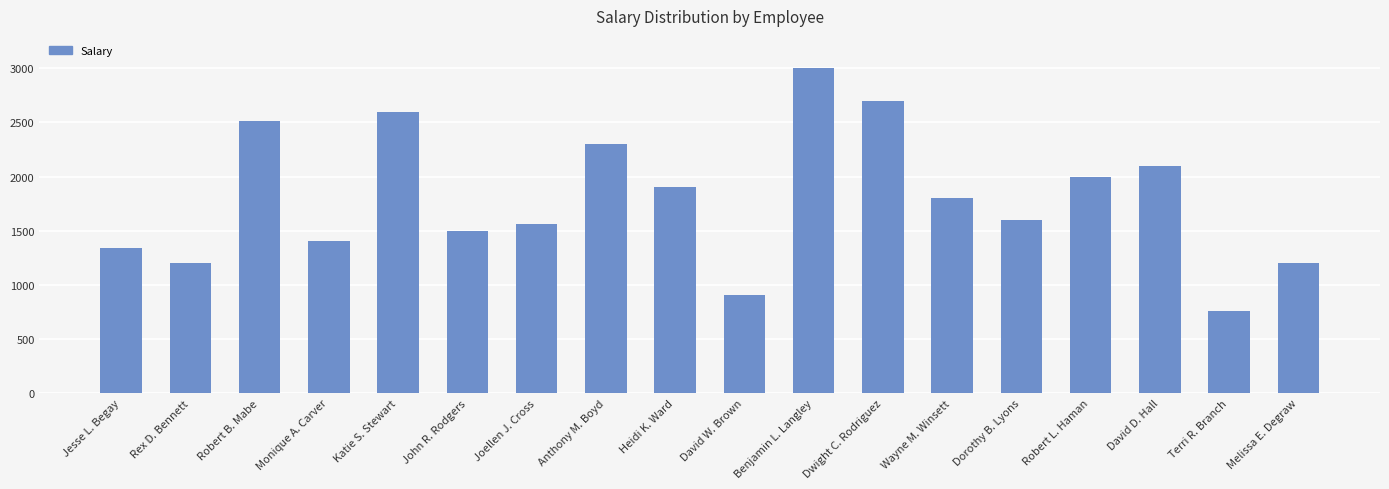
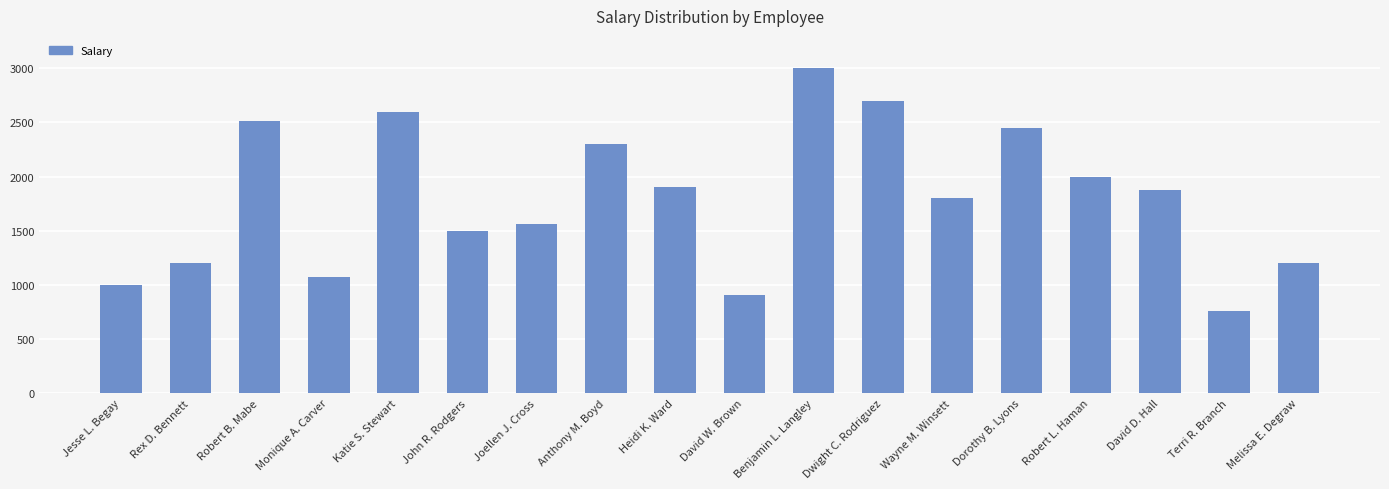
  {
-   "Jesse L. Begay": 1340,
+   "Jesse L. Begay": 1000,
    "Rex D. Bennett": 1200,
    "Robert B. Mabe": 2510,
-   "Monique A. Carver": 1400,
+   "Monique A. Carver": 1070,
    "Katie S. Stewart": 2600,
    "John R. Rodgers": 1500,
    "Joellen J. Cross": 1560,
    "Anthony M. Boyd": 2300,
    "Heidi K. Ward": 1900,
    "David W. Brown": 910,
    "Benjamin L. Langley": 3000,
    "Dwight C. Rodriguez": 2700,
    "Wayne M. Winsett": 1800,
-   "Dorothy B. Lyons": 1600,
+   "Dorothy B. Lyons": 2450,
    "Robert L. Haman": 2000,
-   "David D. Hall": 2100,
+   "David D. Hall": 1880,
    "Terri R. Branch": 760,
    "Melissa E. Degraw": 1200
  }
